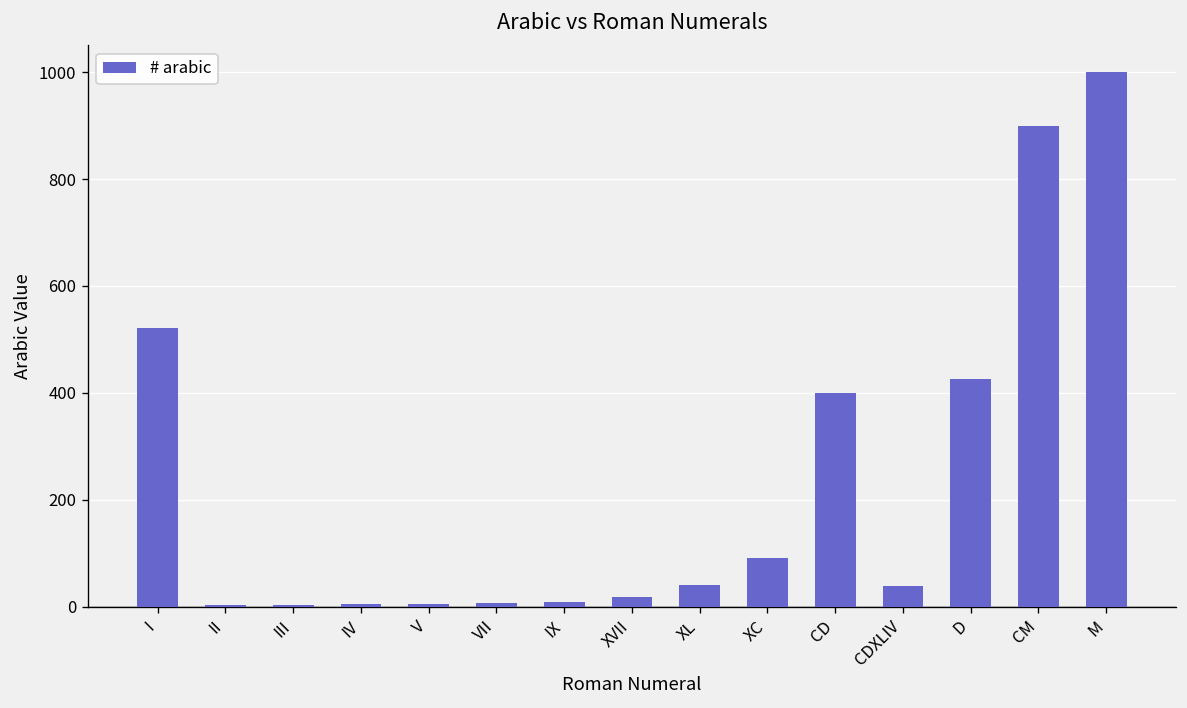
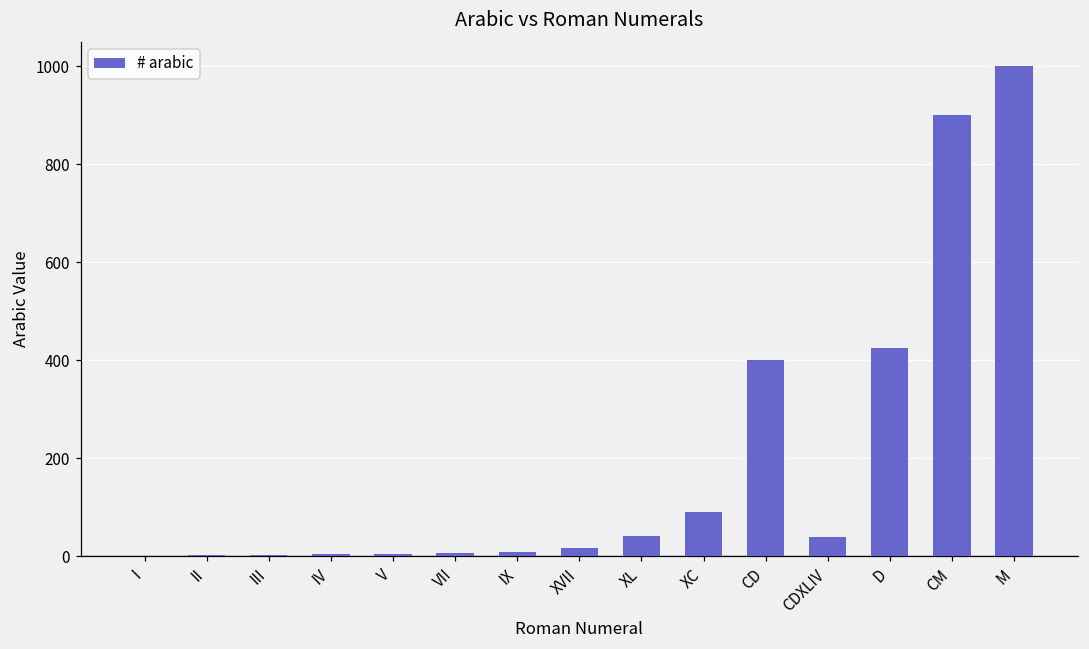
  {
-   "I": 520,
+   "I": 0,
    "VII": 10,
    "IX": 10,
    "XVII": 20,
    "XL": 40,
    "XC": 90,
    "CD": 400,
    "CDXLIV": 40,
    "D": 430,
    "CM": 900,
    "M": 1000
  }
